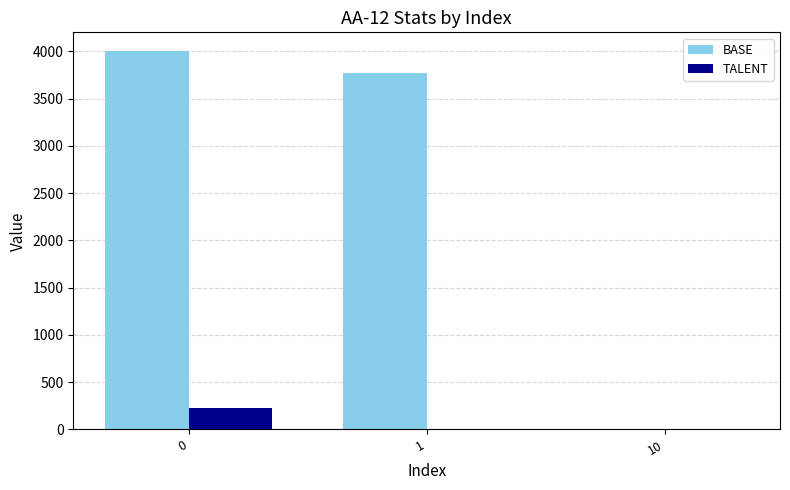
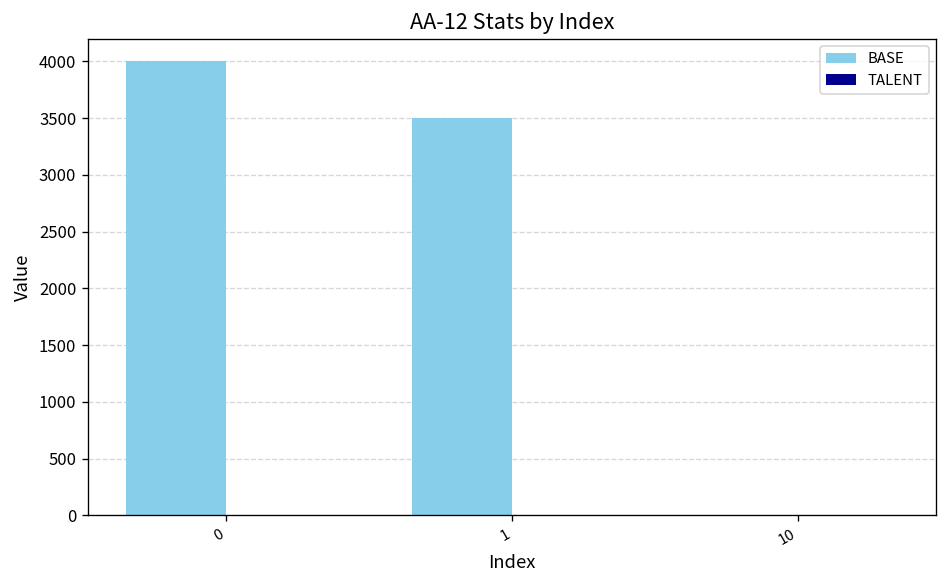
  {
    "BASE": {
      "0": 4000,
-     "1": 3800,
+     "1": 3500,
      "10": 0
    },
    "TALENT": {
-     "0": 200,
+     "0": 0,
      "1": 0,
      "10": 0
    }
  }
